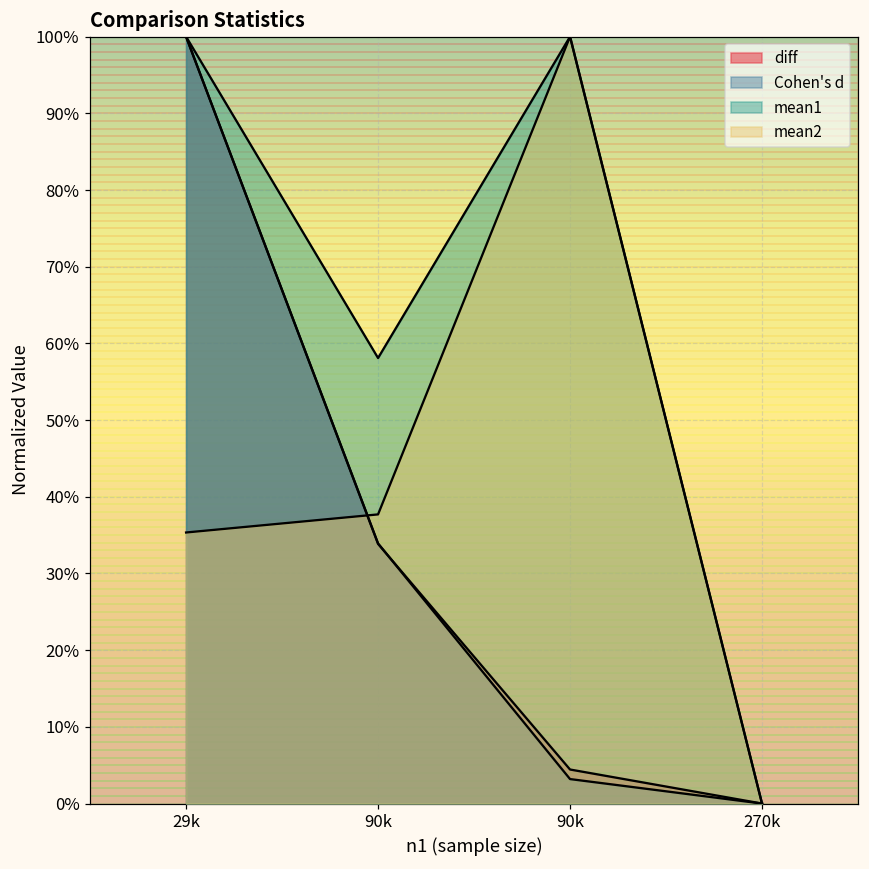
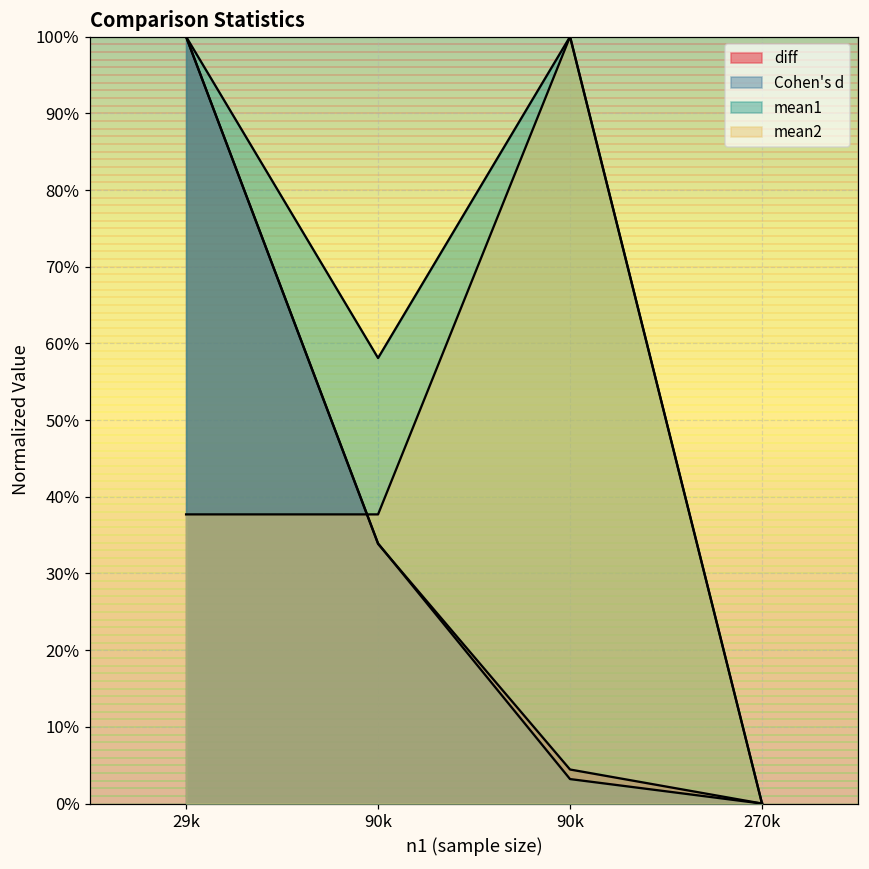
  {
    "mean2": {
-     "29k": "35%"
+     "29k": "38%"
    }
  }
